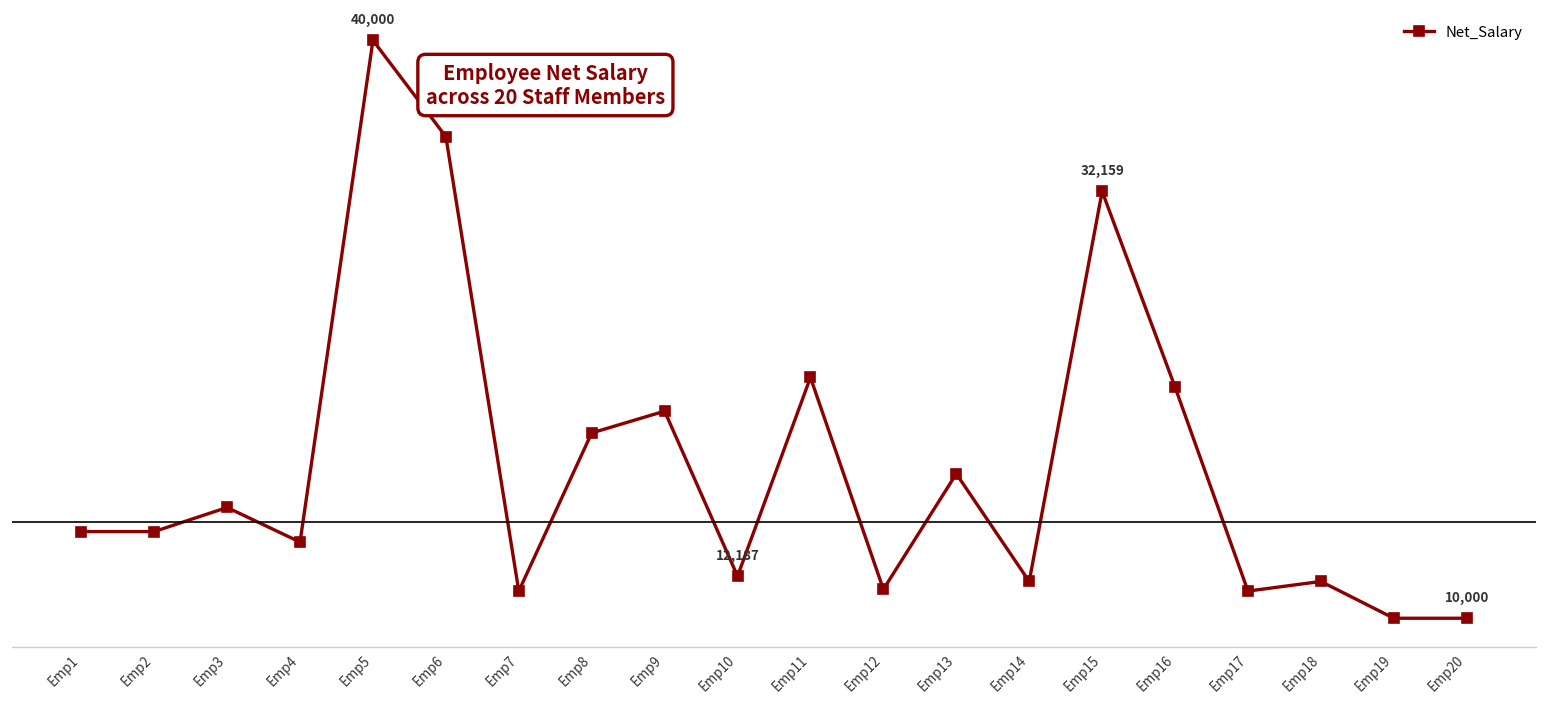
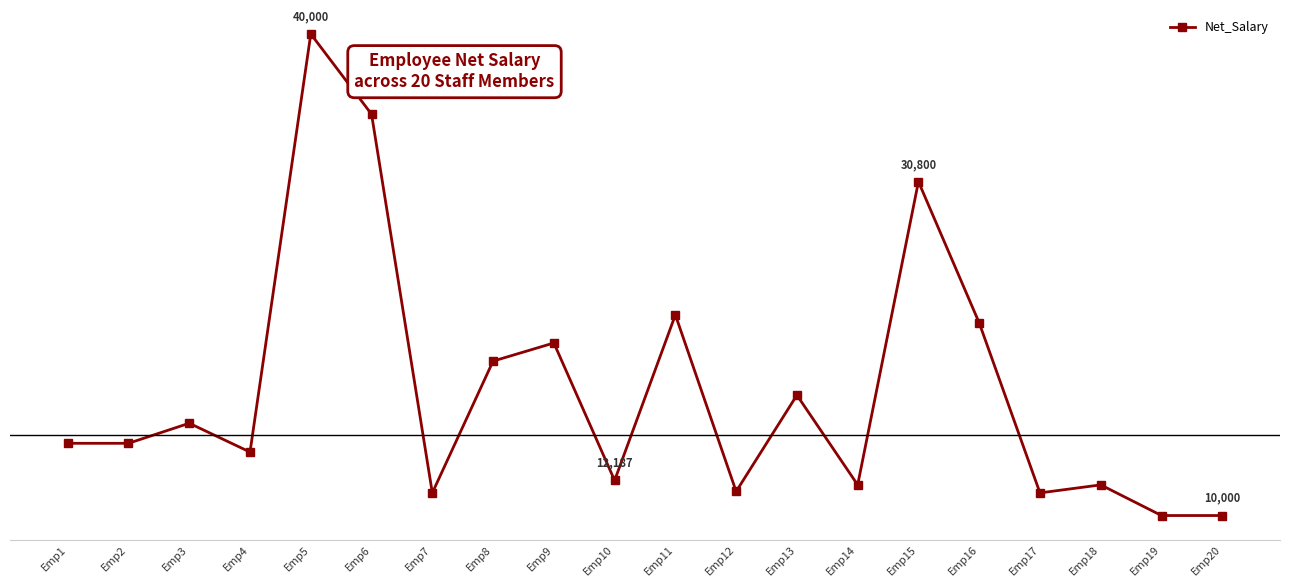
  {
    "Emp5": "40,000",
    "Emp10": "12,187",
-   "Emp15": "32,159",
+   "Emp15": "30,800",
    "Emp20": "10,000"
  }
